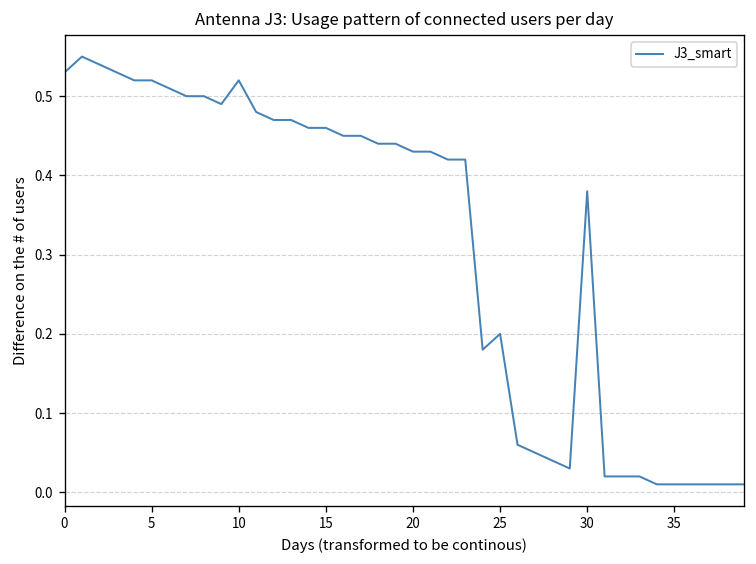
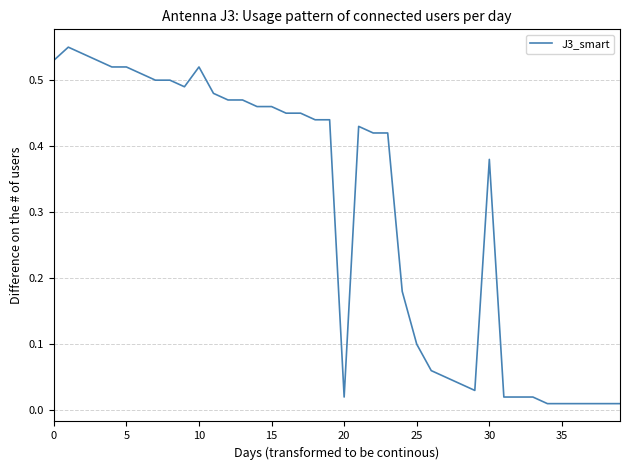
  {
    "0": 0.53,
    "5": 0.52,
    "10": 0.52,
    "15": 0.46,
-   "20": 0.43,
-   "25": 0.2,
+   "20": 0.02,
+   "25": 0.1,
    "30": 0.38,
    "35": 0.01
  }
